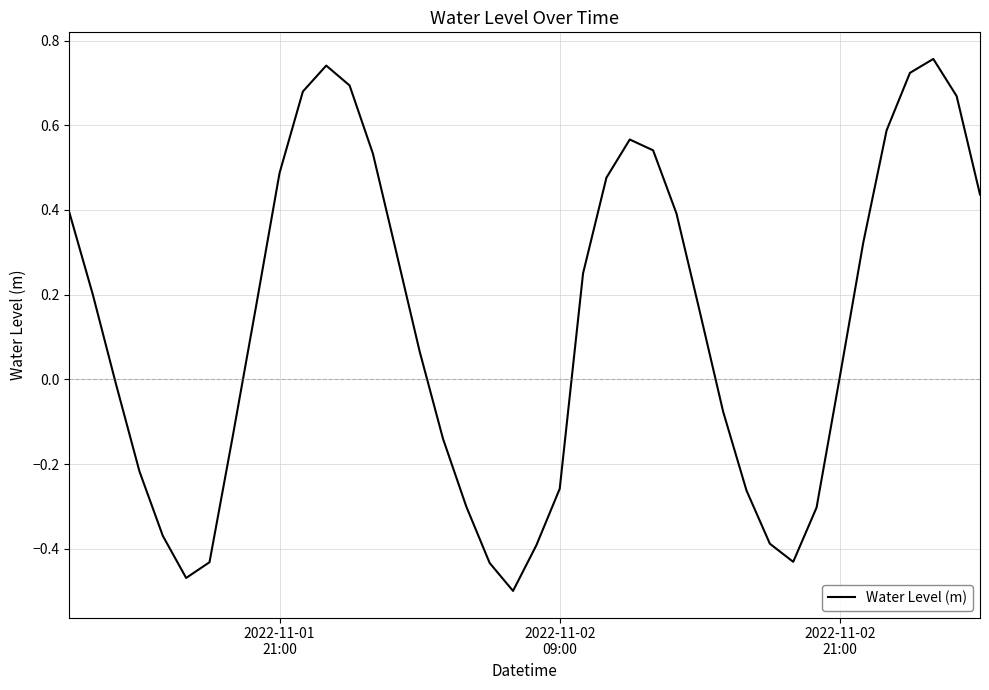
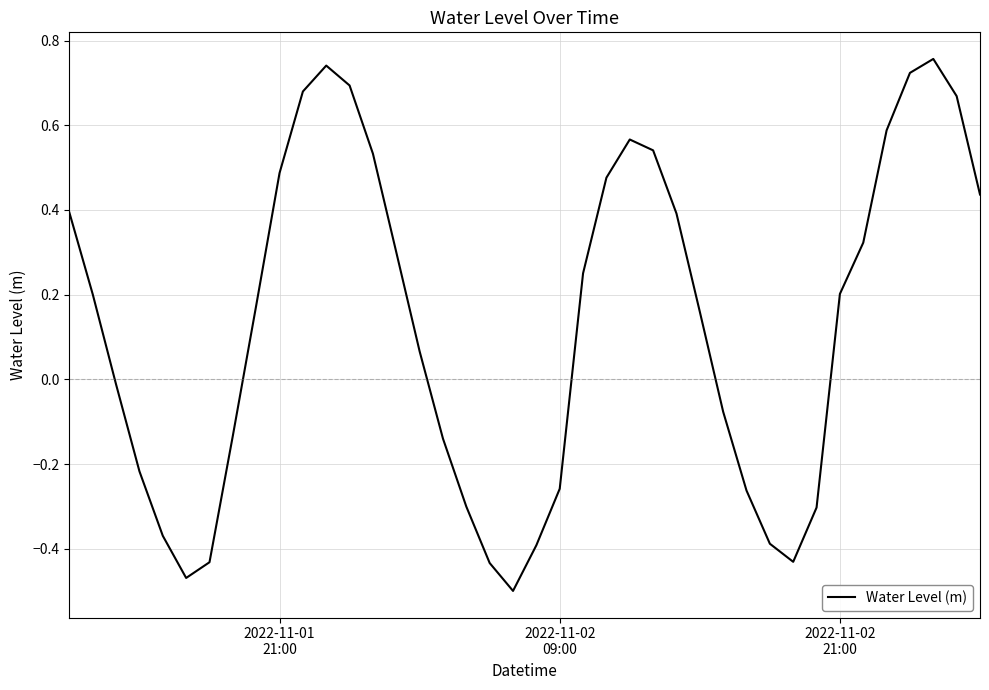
  {
    "2022-11-01 21:00": 0.49,
    "2022-11-02 09:00": -0.26,
-   "2022-11-02 21:00": 0.01
+   "2022-11-02 21:00": 0.20
  }
